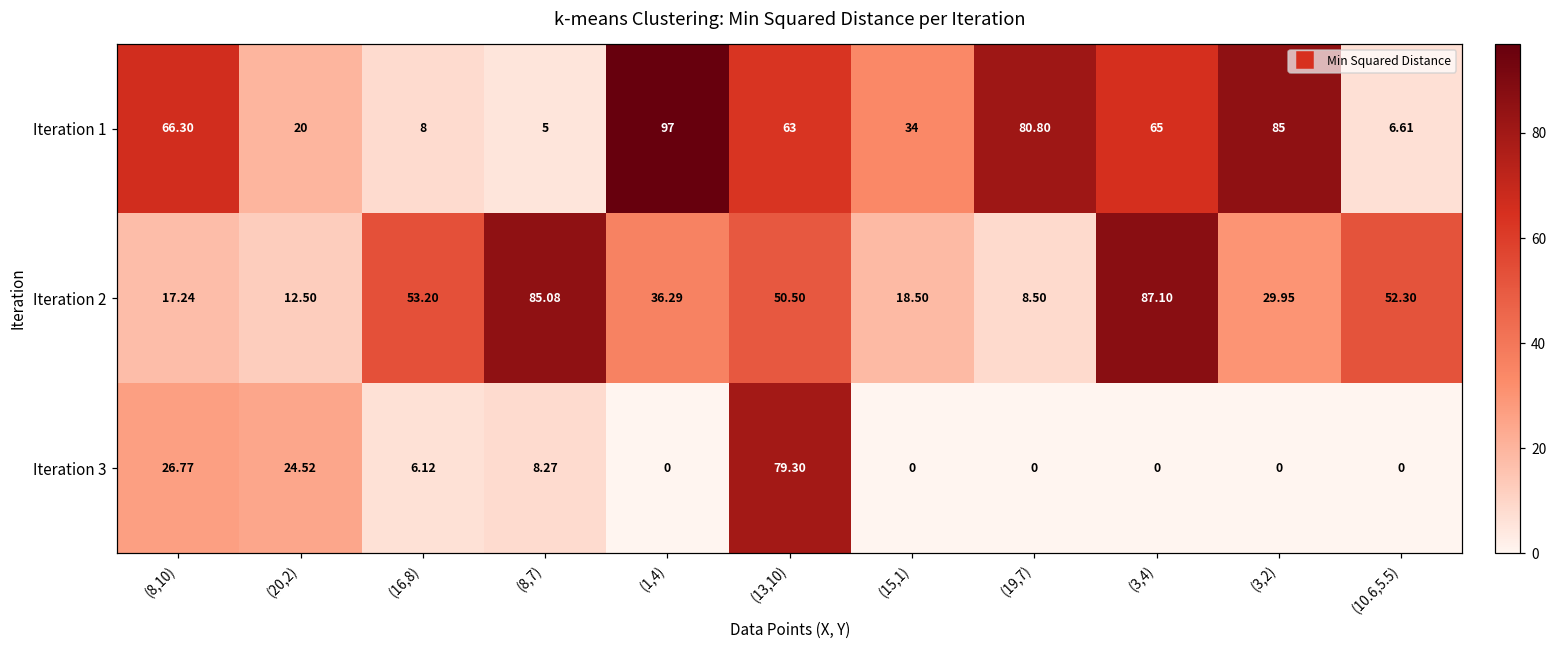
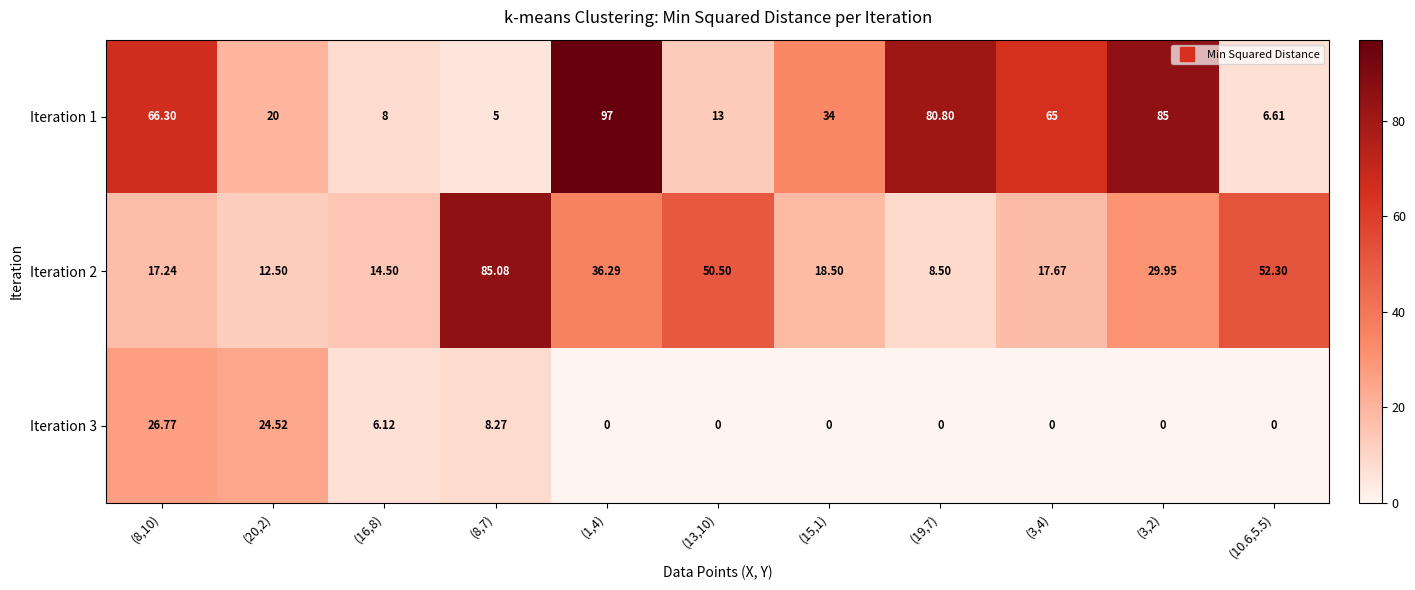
  {
    "Iteration 1": {
      "(8,10)": 66.30,
      "(20,2)": 20,
      "(16,8)": 8,
      "(8,7)": 5,
      "(1,4)": 97,
-     "(13,10)": 63,
+     "(13,10)": 13,
      "(15,1)": 34,
      "(19,7)": 80.80,
      "(3,4)": 65,
      "(3,2)": 85,
      "(10.6,5.5)": 6.61
    },
    "Iteration 2": {
      "(8,10)": 17.24,
      "(20,2)": 12.50,
-     "(16,8)": 53.20,
+     "(16,8)": 14.50,
      "(8,7)": 85.08,
      "(1,4)": 36.29,
      "(13,10)": 50.50,
      "(15,1)": 18.50,
      "(19,7)": 8.50,
-     "(3,4)": 87.10,
+     "(3,4)": 17.67,
      "(3,2)": 29.95,
      "(10.6,5.5)": 52.30
    },
    "Iteration 3": {
      "(8,10)": 26.77,
      "(20,2)": 24.52,
      "(16,8)": 6.12,
      "(8,7)": 8.27,
      "(1,4)": 0,
-     "(13,10)": 79.30,
+     "(13,10)": 0,
      "(15,1)": 0,
      "(19,7)": 0,
      "(3,4)": 0,
      "(3,2)": 0,
      "(10.6,5.5)": 0
    }
  }
